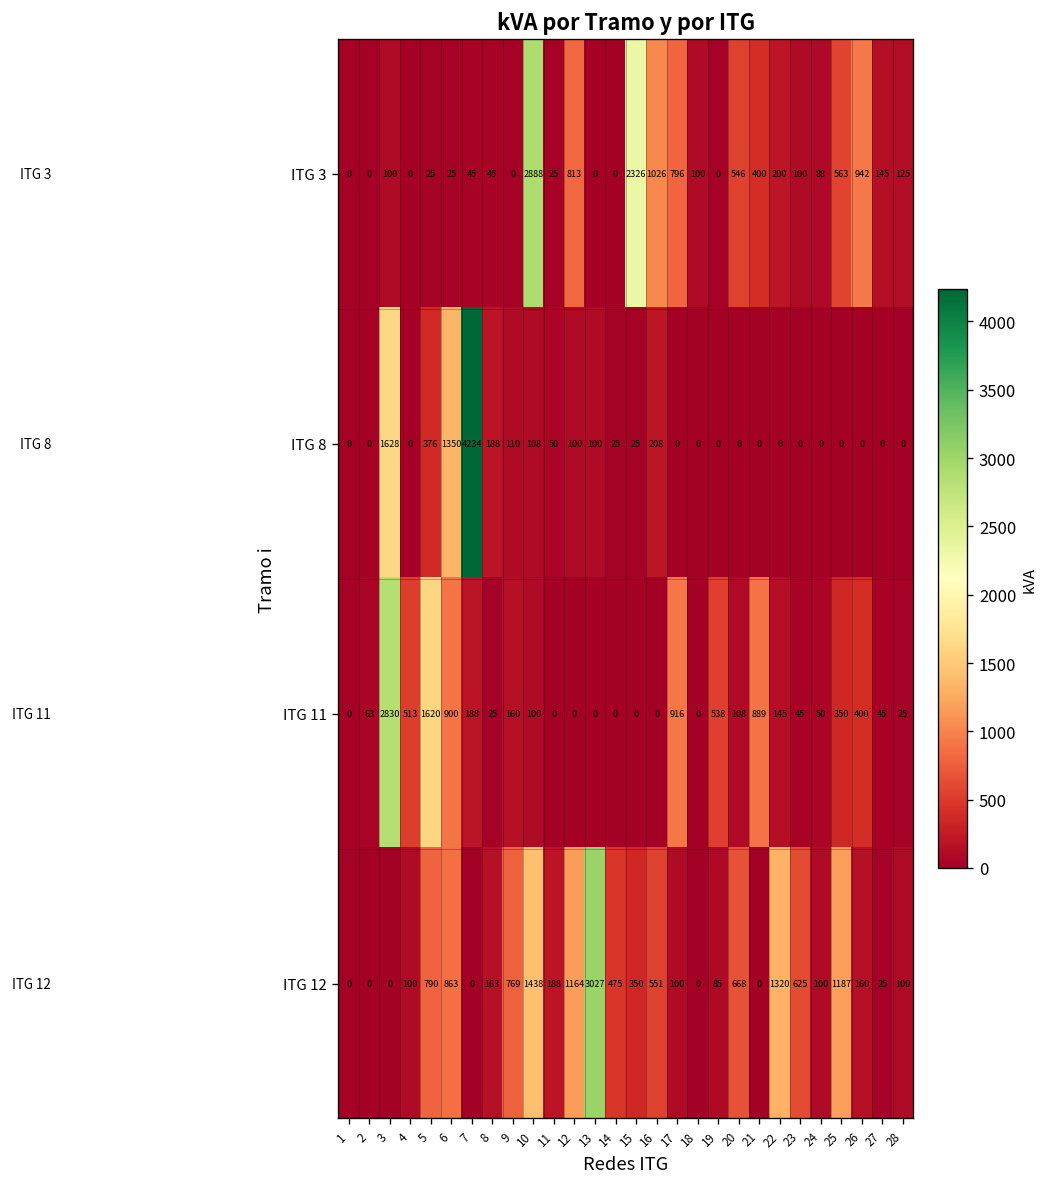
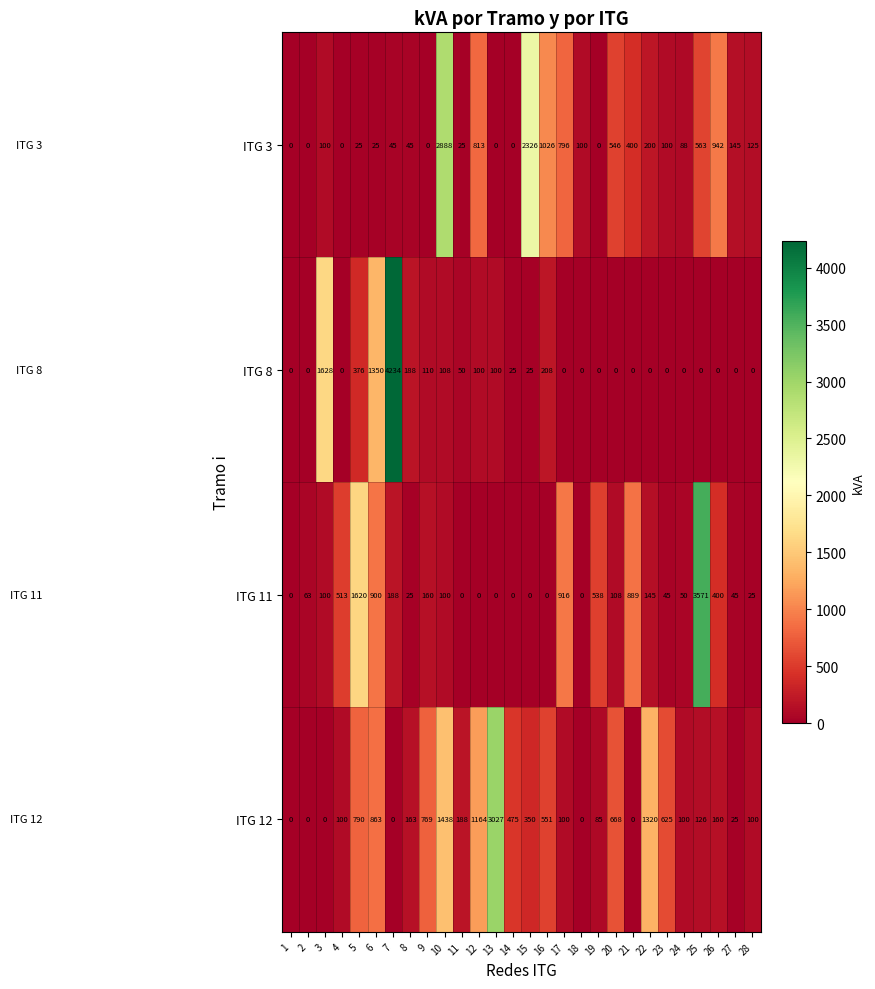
  {
    "ITG 3": {
      "1": 0,
      "2": 0,
      "3": 100,
      "4": 0,
      "5": 25,
      "6": 25,
      "7": 45,
      "8": 45,
      "9": 0,
      "10": 2888,
      "11": 25,
      "12": 813,
      "13": 0,
      "14": 0,
      "15": 2326,
      "16": 1026,
      "17": 796,
      "18": 100,
      "19": 0,
      "20": 546,
      "21": 400,
      "22": 200,
      "23": 100,
      "24": 88,
      "25": 563,
      "26": 942,
      "27": 145,
      "28": 125
    },
    "ITG 8": {
      "1": 0,
      "2": 0,
      "3": 1628,
      "4": 0,
      "5": 376,
      "6": 1350,
      "7": 4234,
      "8": 188,
      "9": 110,
      "10": 108,
      "11": 50,
      "12": 100,
      "13": 100,
      "14": 25,
      "15": 25,
      "16": 208,
      "17": 0,
      "18": 0,
      "19": 0,
      "20": 0,
      "21": 0,
      "22": 0,
      "23": 0,
      "24": 0,
      "25": 0,
      "26": 0,
      "27": 0,
      "28": 0
    },
    "ITG 11": {
      "1": 0,
      "2": 63,
-     "3": 2830,
+     "3": 100,
      "4": 513,
      "5": 1620,
      "6": 900,
      "7": 188,
      "8": 25,
      "9": 160,
      "10": 100,
      "11": 0,
      "12": 0,
      "13": 0,
      "14": 0,
      "15": 0,
      "16": 0,
      "17": 916,
      "18": 0,
      "19": 538,
      "20": 108,
      "21": 889,
      "22": 145,
      "23": 45,
      "24": 50,
-     "25": 350,
+     "25": 3571,
      "26": 400,
      "27": 45,
      "28": 25
    },
    "ITG 12": {
      "1": 0,
      "2": 0,
      "3": 0,
      "4": 100,
      "5": 790,
      "6": 863,
      "7": 0,
      "8": 163,
      "9": 769,
      "10": 1438,
      "11": 188,
      "12": 1164,
      "13": 3027,
      "14": 475,
      "15": 350,
      "16": 551,
      "17": 100,
      "18": 0,
      "19": 85,
      "20": 668,
      "21": 0,
      "22": 1320,
      "23": 625,
      "24": 100,
-     "25": 1187,
+     "25": 126,
      "26": 160,
      "27": 25,
      "28": 100
    }
  }
